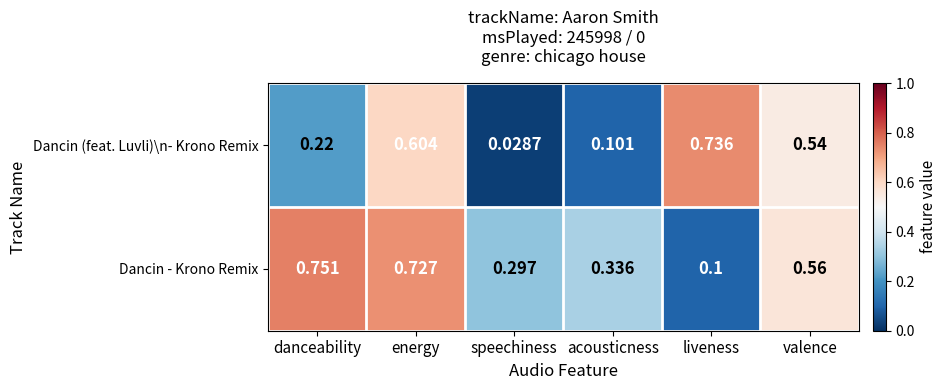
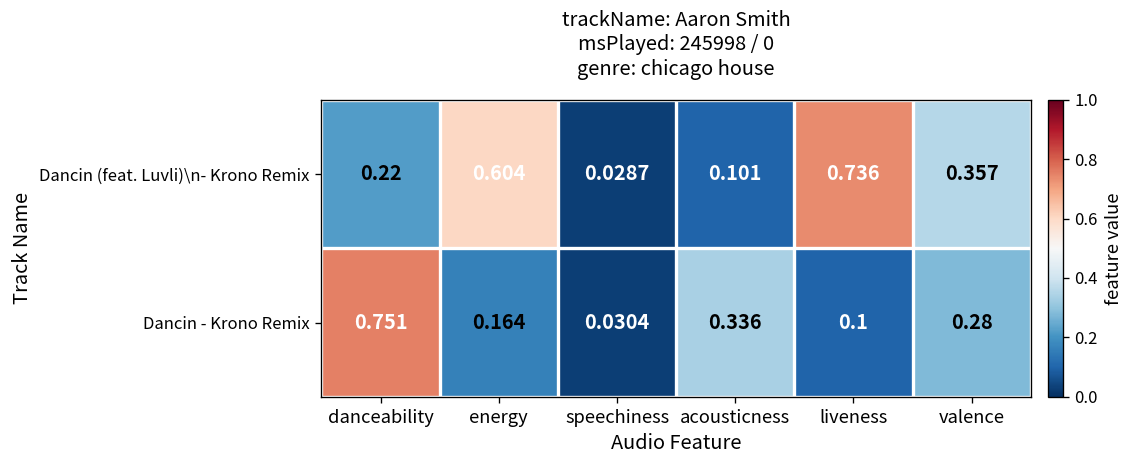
  {
    "Dancin (feat. Luvli)\\n- Krono Remix": {
      "danceability": 0.22,
      "energy": 0.604,
      "speechiness": 0.0287,
      "acousticness": 0.101,
      "liveness": 0.736,
-     "valence": 0.54
+     "valence": 0.357
    },
    "Dancin - Krono Remix": {
      "danceability": 0.751,
-     "energy": 0.727,
-     "speechiness": 0.297,
+     "energy": 0.164,
+     "speechiness": 0.0304,
      "acousticness": 0.336,
      "liveness": 0.1,
-     "valence": 0.56
+     "valence": 0.28
    }
  }
